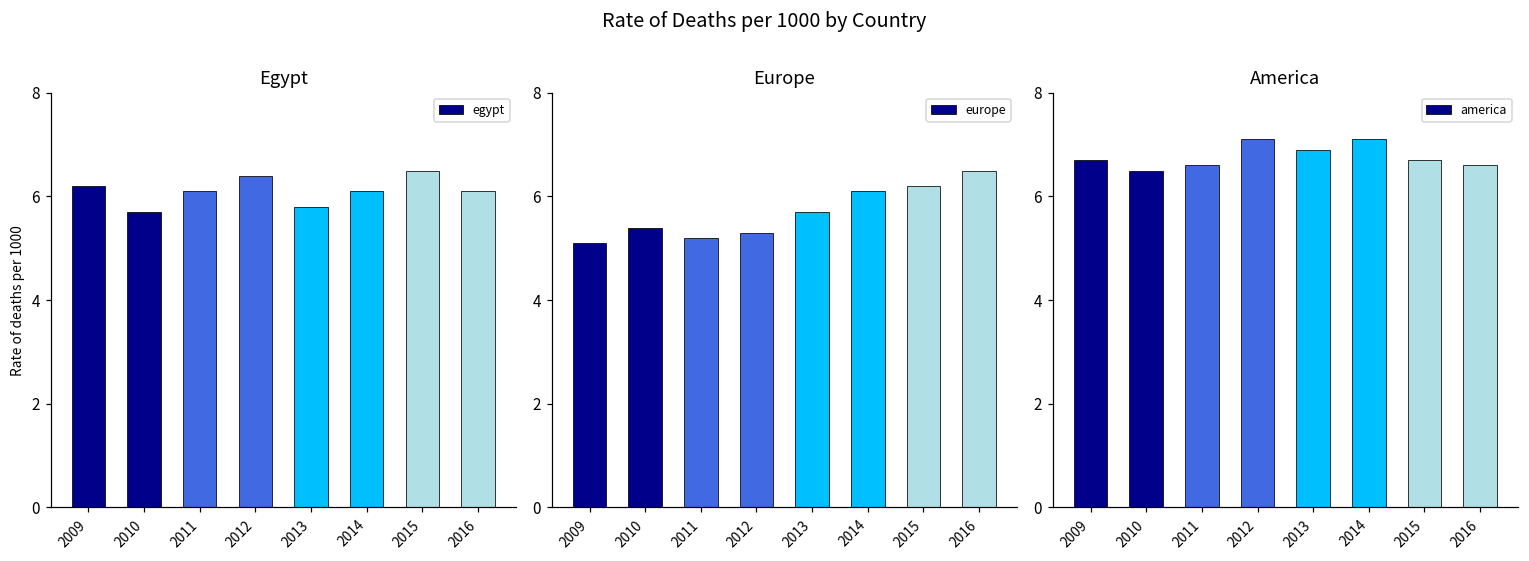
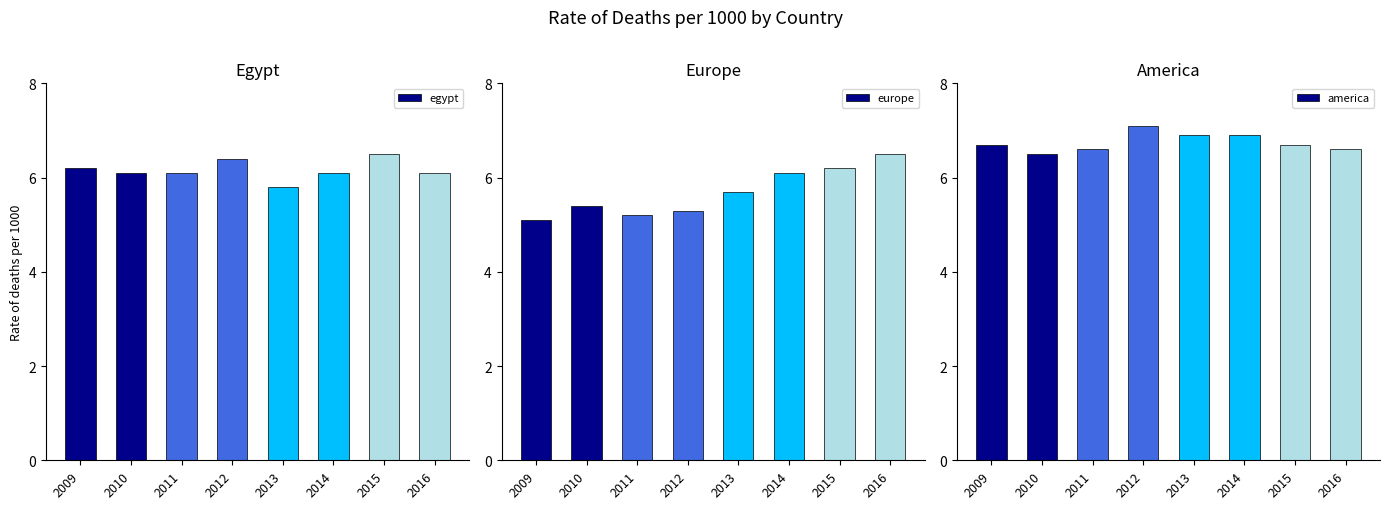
  {
    "Egypt": {
      "2009": 6.2,
-     "2010": 5.7,
+     "2010": 6.1,
      "2011": 6.1,
      "2012": 6.4,
      "2013": 5.8,
      "2014": 6.1,
      "2015": 6.5,
      "2016": 6.1
    },
    "Europe": {
      "2009": 5.1,
      "2010": 5.4,
      "2011": 5.2,
      "2012": 5.3,
      "2013": 5.7,
      "2014": 6.1,
      "2015": 6.2,
      "2016": 6.5
    },
    "America": {
      "2009": 6.7,
      "2010": 6.5,
      "2011": 6.6,
      "2012": 7.1,
      "2013": 6.9,
-     "2014": 7.1,
+     "2014": 6.9,
      "2015": 6.7,
      "2016": 6.6
    }
  }
